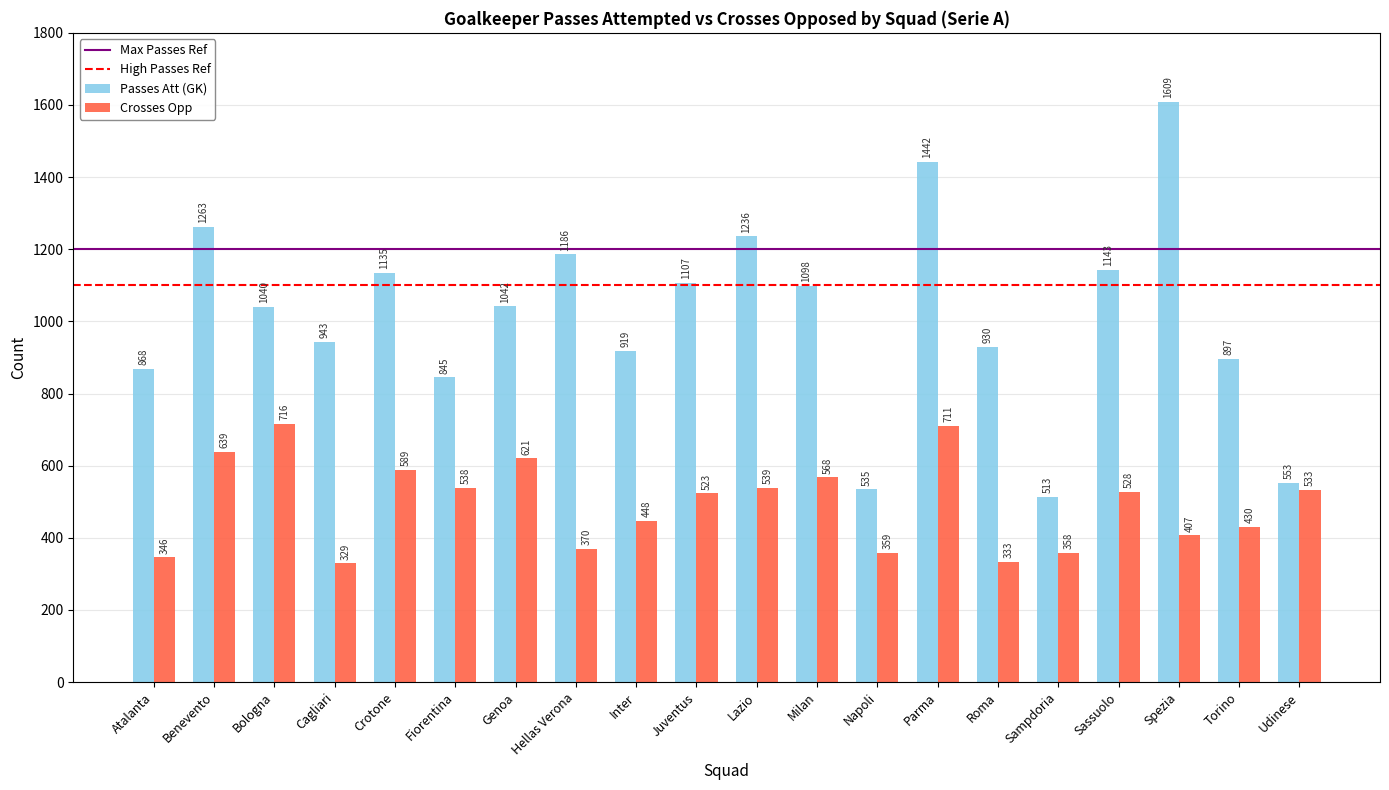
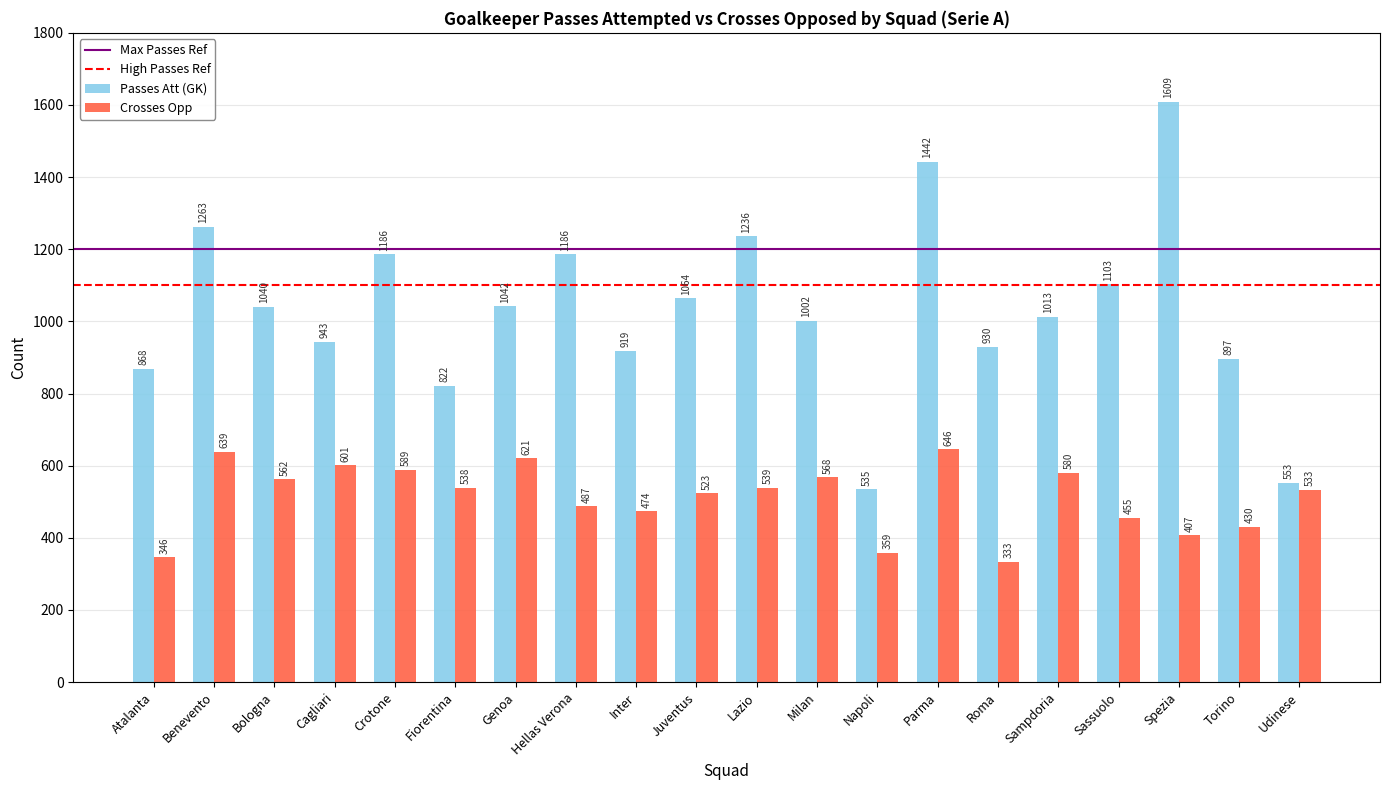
  {
    "Passes Att (GK)": {
      "Atalanta": 868,
      "Benevento": 1263,
      "Bologna": 1040,
      "Cagliari": 943,
-     "Crotone": 1135,
-     "Fiorentina": 845,
+     "Crotone": 1186,
+     "Fiorentina": 822,
      "Genoa": 1042,
      "Hellas Verona": 1186,
      "Inter": 919,
-     "Juventus": 1107,
+     "Juventus": 1064,
      "Lazio": 1236,
-     "Milan": 1098,
+     "Milan": 1002,
      "Napoli": 535,
      "Parma": 1442,
      "Roma": 930,
-     "Sampdoria": 513,
-     "Sassuolo": 1143,
+     "Sampdoria": 1013,
+     "Sassuolo": 1103,
      "Spezia": 1609,
      "Torino": 897,
      "Udinese": 553
    },
    "Crosses Opp": {
      "Atalanta": 346,
      "Benevento": 639,
-     "Bologna": 716,
-     "Cagliari": 329,
+     "Bologna": 562,
+     "Cagliari": 601,
      "Crotone": 589,
      "Fiorentina": 538,
      "Genoa": 621,
-     "Hellas Verona": 370,
-     "Inter": 448,
+     "Hellas Verona": 487,
+     "Inter": 474,
      "Juventus": 523,
      "Lazio": 539,
      "Milan": 568,
      "Napoli": 359,
-     "Parma": 711,
+     "Parma": 646,
      "Roma": 333,
-     "Sampdoria": 358,
-     "Sassuolo": 528,
+     "Sampdoria": 580,
+     "Sassuolo": 455,
      "Spezia": 407,
      "Torino": 430,
      "Udinese": 533
    }
  }
